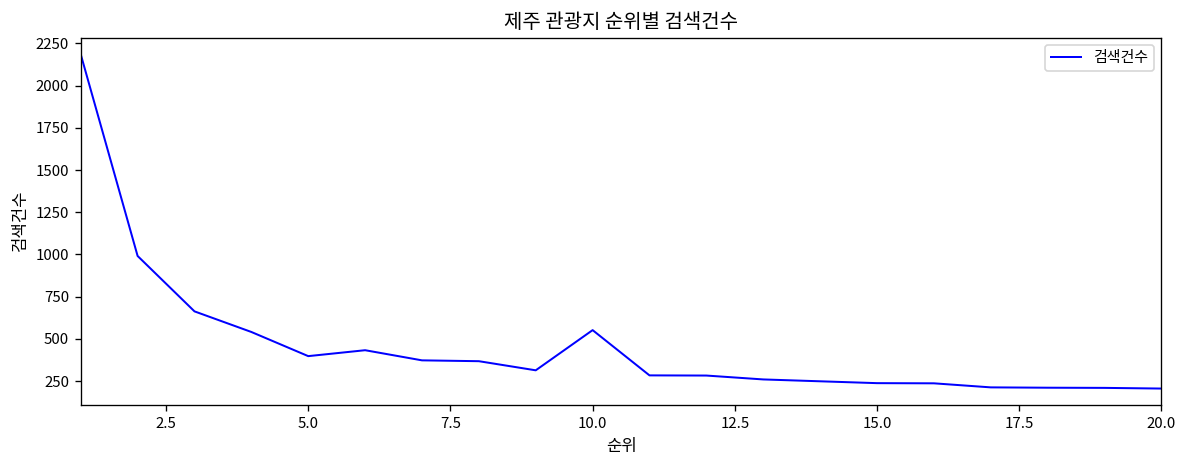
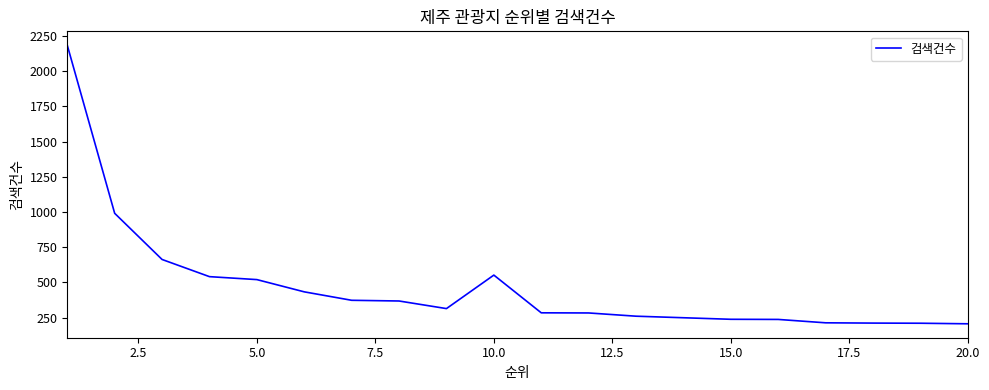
  {
-   "5.0": 400,
+   "5.0": 520,
    "10.0": 550,
    "15.0": 240,
    "20.0": 210
  }
